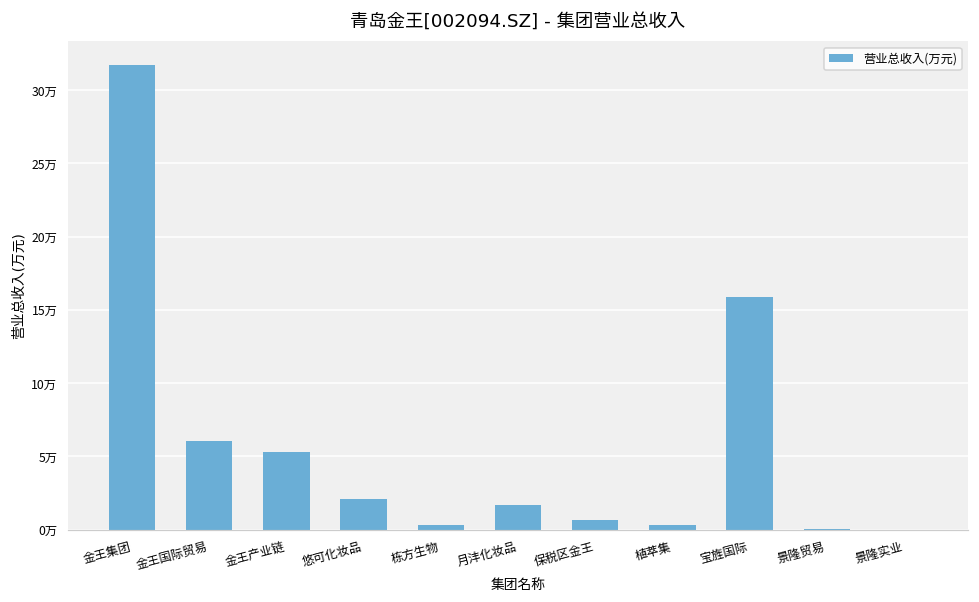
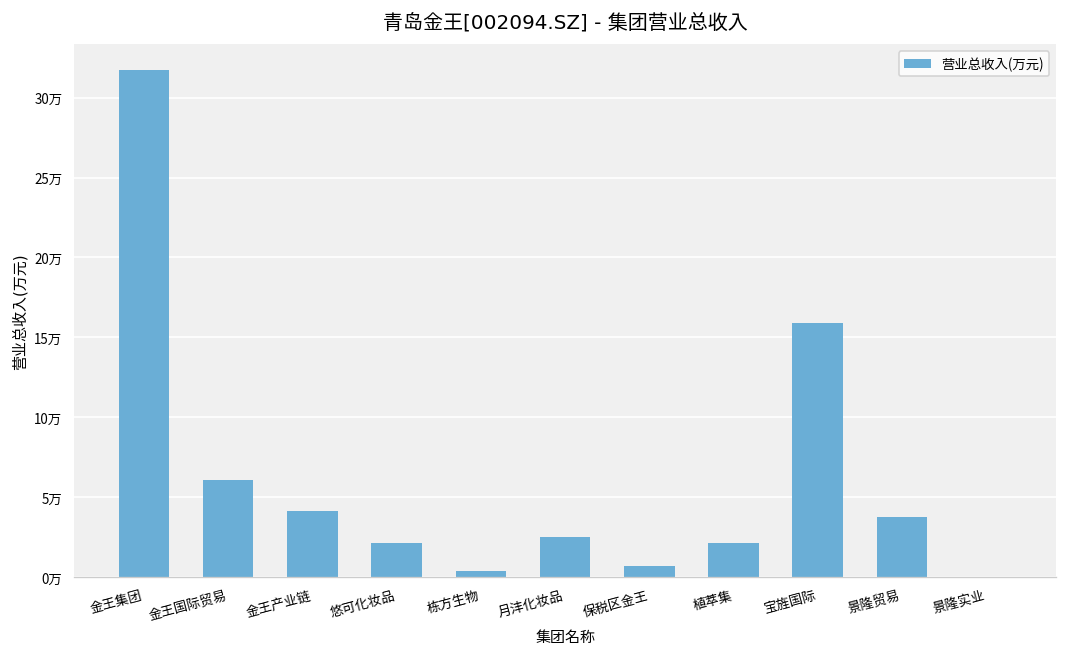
  {
    "金王集团": "31.7万",
    "金王国际贸易": "6.1万",
-   "金王产业链": "5.3万",
+   "金王产业链": "4.1万",
    "悠可化妆品": "2.1万",
    "栋方生物": "0.4万",
-   "月沣化妆品": "1.7万",
+   "月沣化妆品": "2.5万",
    "保税区金王": "0.7万",
-   "植萃集": "0.4万",
+   "植萃集": "2.1万",
    "宝旌国际": "15.9万",
-   "景隆贸易": "0.1万",
+   "景隆贸易": "3.8万",
    "景隆实业": "0.0万"
  }
